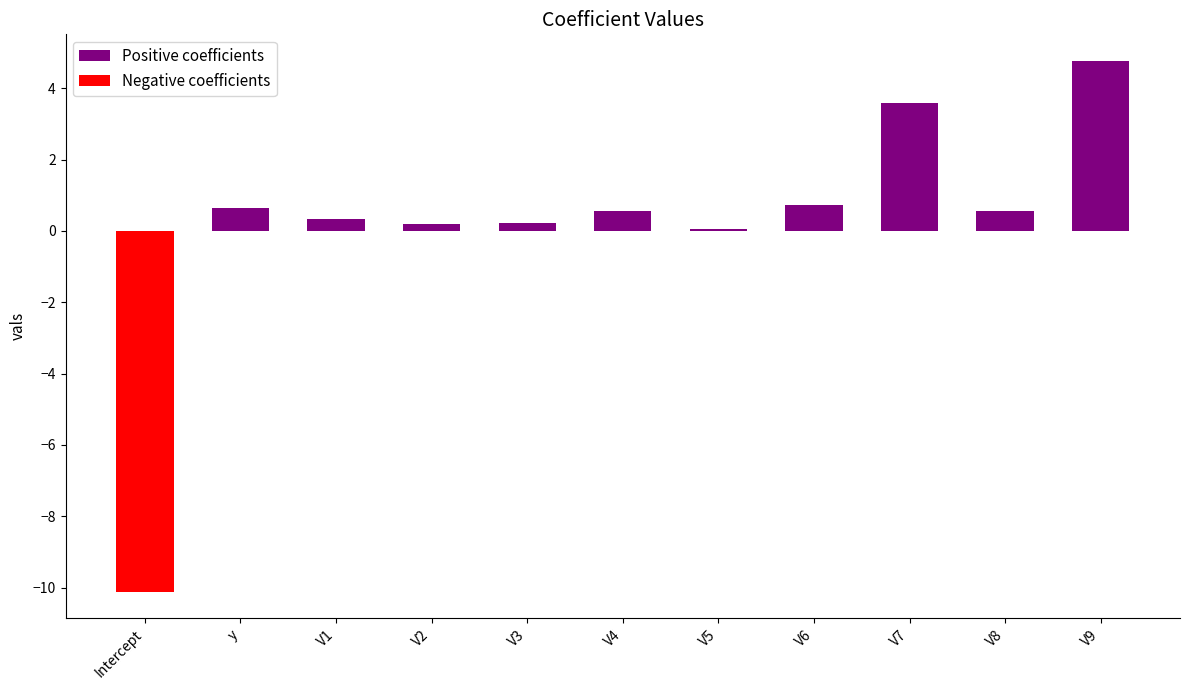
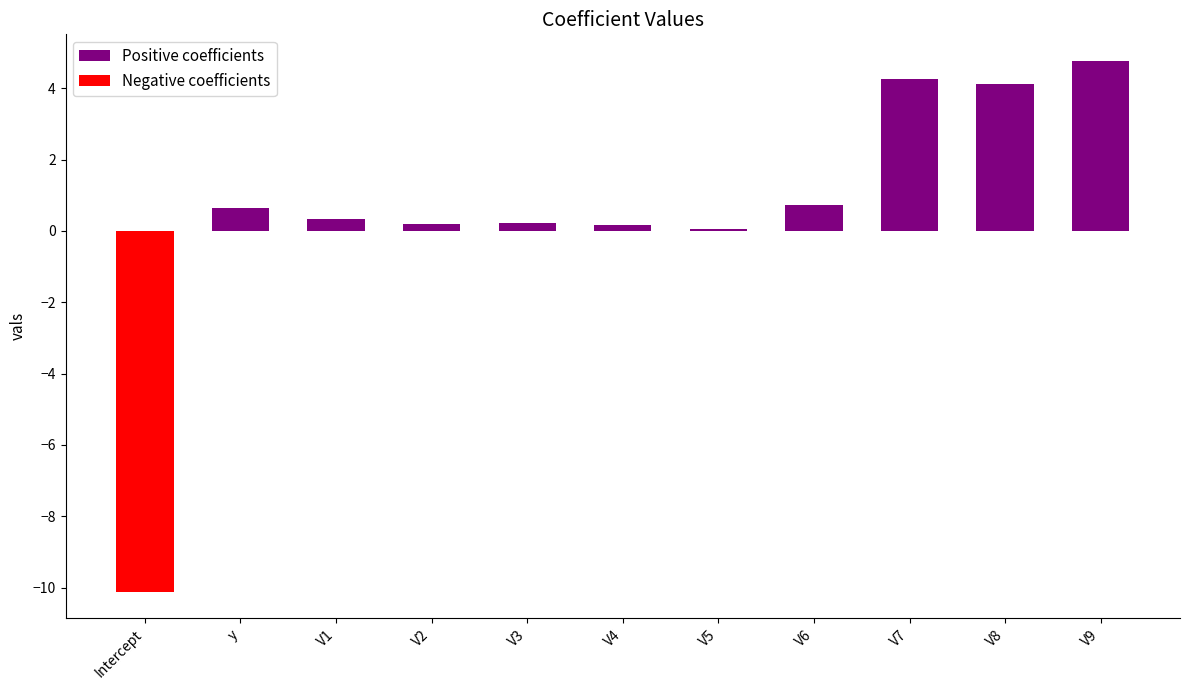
  {
    "Positive coefficients": {
      "Intercept": 0.0,
      "y": 0.7,
      "V1": 0.3,
      "V2": 0.2,
      "V3": 0.2,
-     "V4": 0.6,
+     "V4": 0.2,
      "V6": 0.7,
-     "V7": 3.6,
-     "V8": 0.6,
+     "V7": 4.3,
+     "V8": 4.1,
      "V9": 4.8
    },
    "Negative coefficients": {
      "Intercept": -10.1,
      "y": 0.0,
      "V1": 0.0,
      "V2": 0.0,
      "V3": 0.0,
      "V4": 0.0,
      "V5": 0.0,
      "V6": 0.0,
      "V7": 0.0,
      "V8": 0.0,
      "V9": 0.0
    }
  }
